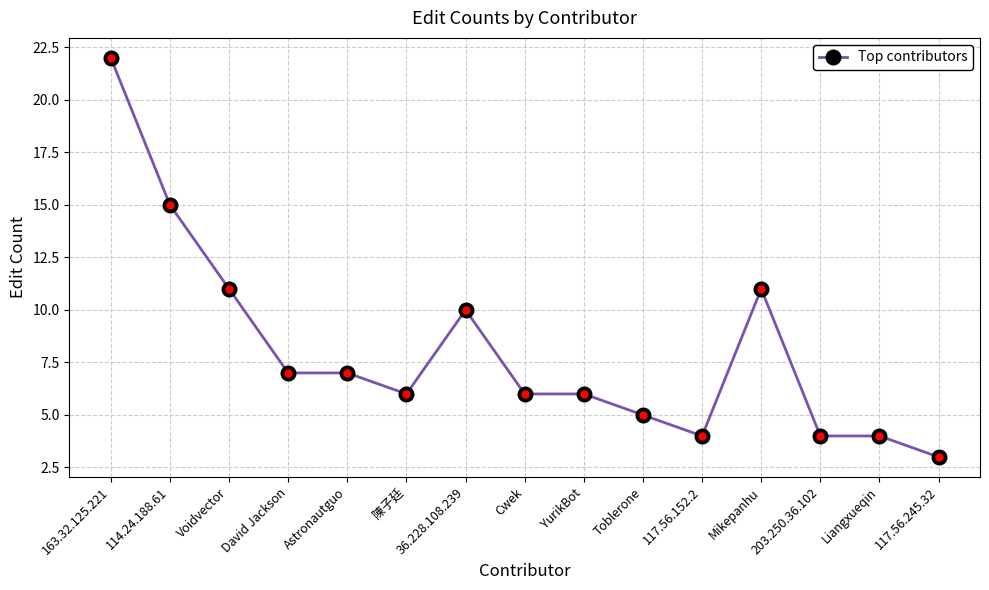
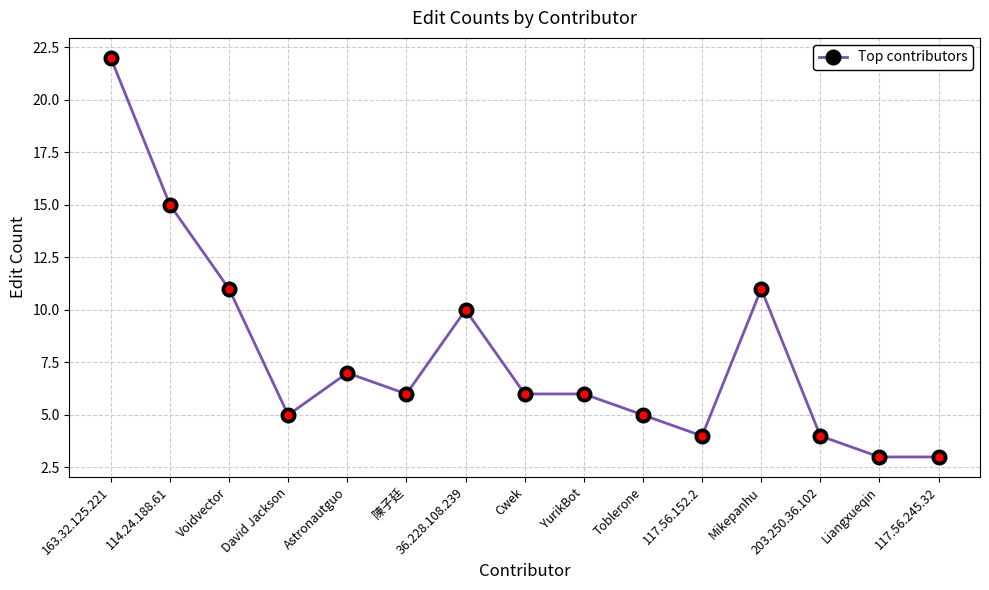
  {
    "163.32.125.221": 22,
    "114.24.188.61": 15,
    "Voidvector": 11,
-   "David Jackson": 7,
+   "David Jackson": 5,
    "Astronautguo": 7,
    "陳子廷": 6,
    "36.228.108.239": 10,
    "Cwek": 6,
    "YurikBot": 6,
    "Toblerone": 5,
    "117.56.152.2": 4,
    "Mikepanhu": 11,
    "203.250.36.102": 4,
-   "Liangxueqin": 4,
+   "Liangxueqin": 3,
    "117.56.245.32": 3
  }
